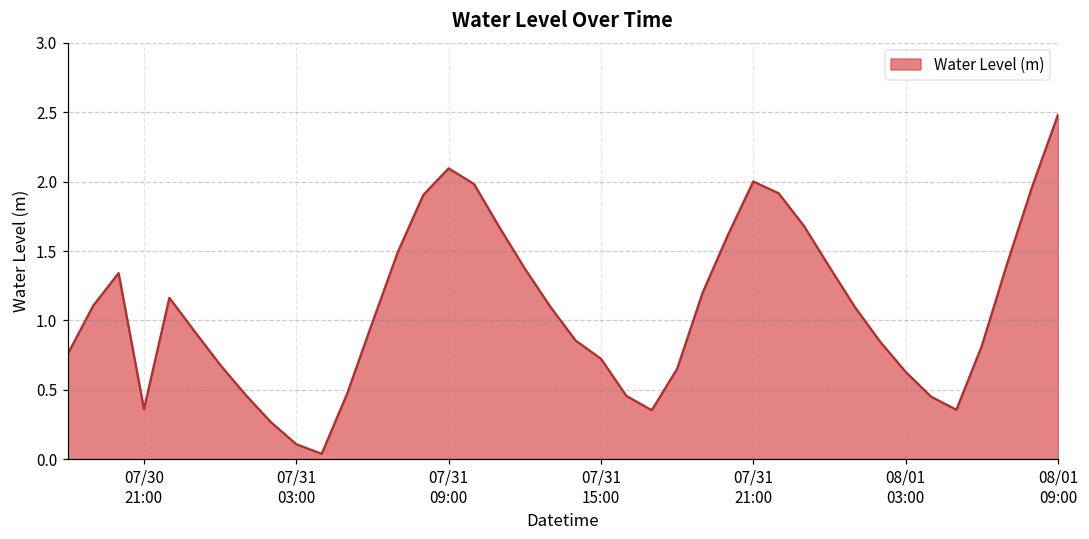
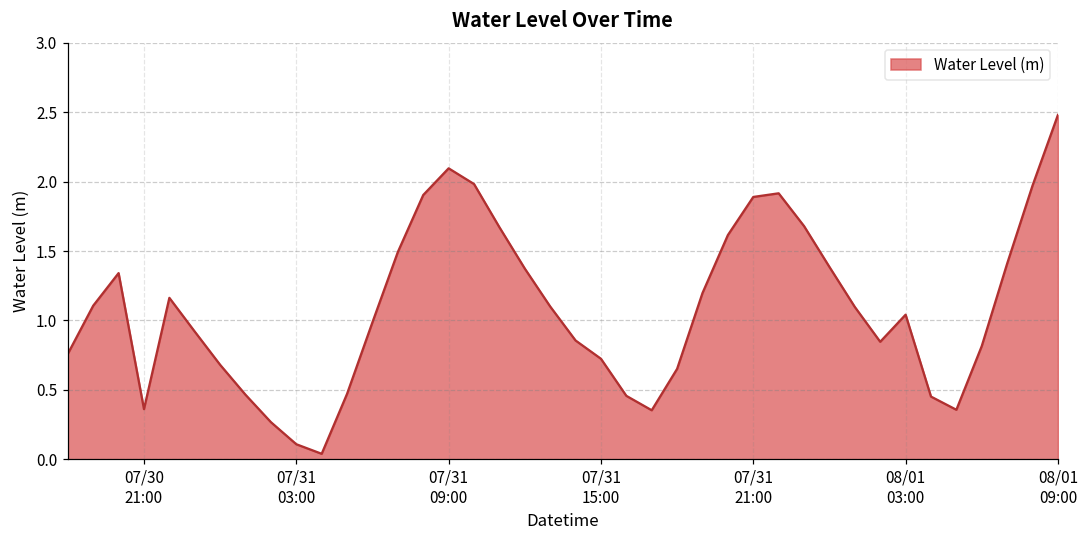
  {
    "07/30 21:00": 0.36,
    "07/31 03:00": 0.11,
    "07/31 09:00": 2.10,
    "07/31 15:00": 0.72,
-   "07/31 21:00": 2.00,
-   "08/01 03:00": 0.63,
+   "07/31 21:00": 1.89,
+   "08/01 03:00": 1.04,
    "08/01 09:00": 2.48
  }
